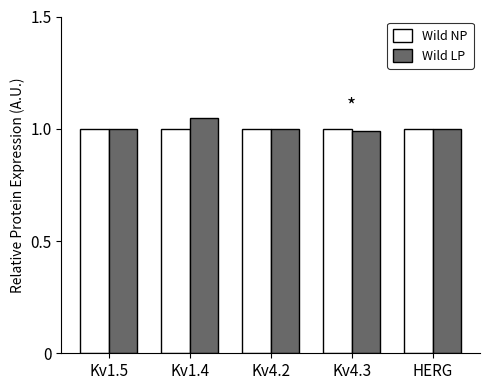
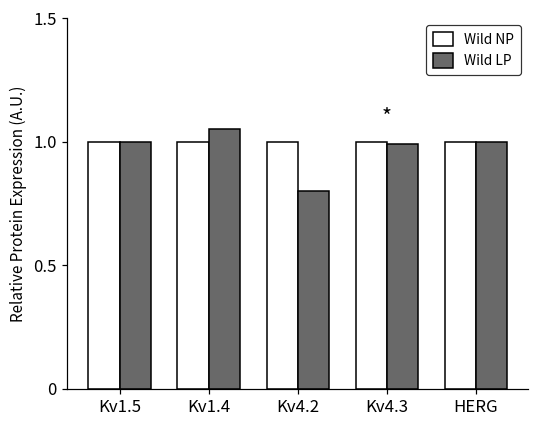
  {
    "Wild NP": {
      "Kv1.5": 1.0,
      "Kv1.4": 1.0,
      "Kv4.2": 1.0,
      "Kv4.3": 1.0,
      "HERG": 1.0
    },
    "Wild LP": {
      "Kv1.5": 1.0,
      "Kv1.4": 1.05,
-     "Kv4.2": 1.0,
+     "Kv4.2": 0.8,
      "Kv4.3": 1.0,
      "HERG": 1.0
    }
  }
